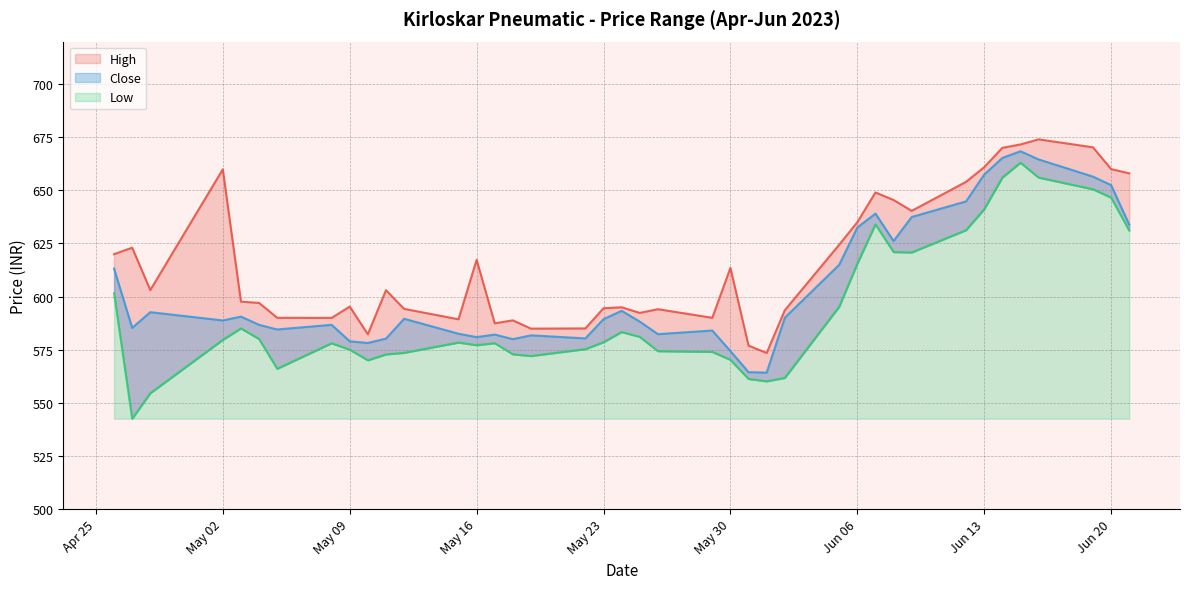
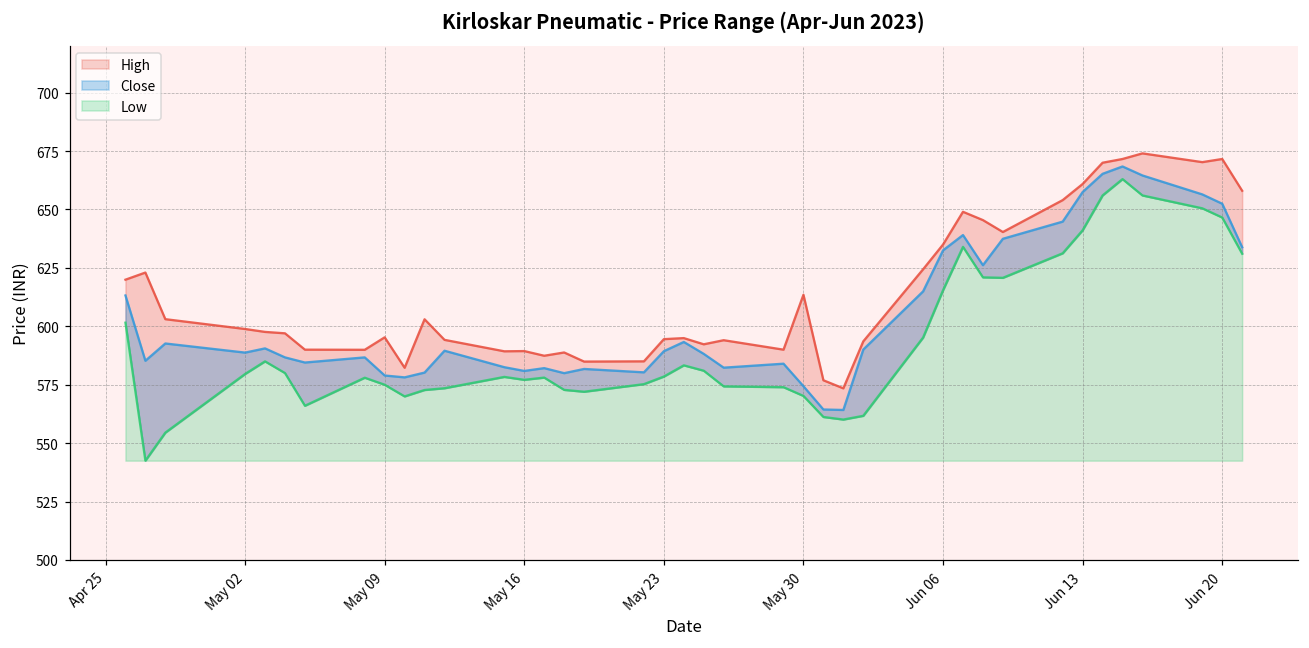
  {
    "High": {
-     "May 02": 660,
+     "May 02": 599,
      "May 09": 595,
-     "May 16": 617,
+     "May 16": 589,
      "May 23": 595,
      "May 30": 614,
      "Jun 06": 635,
      "Jun 13": 661,
-     "Jun 20": 660
+     "Jun 20": 672
    }
  }
